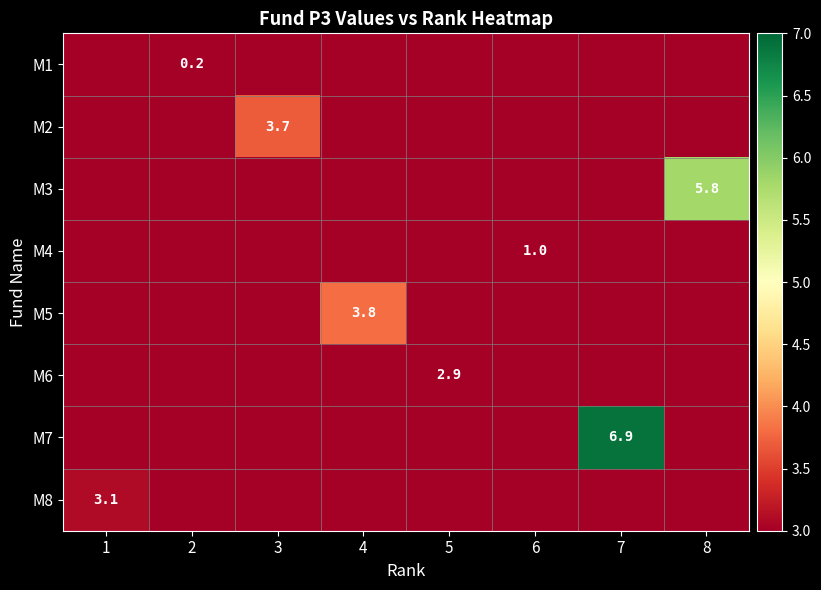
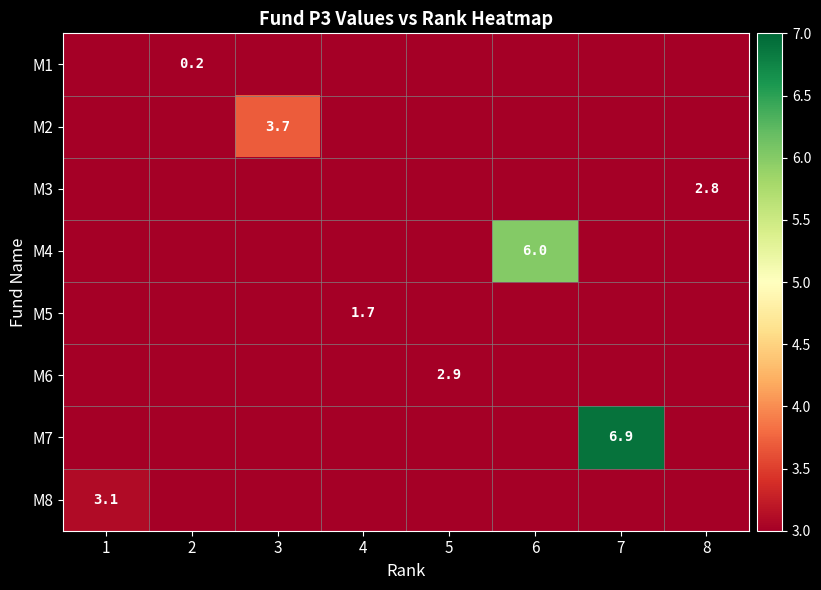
  {
    "M1": {
      "2": 0.2
    },
    "M2": {
      "3": 3.7
    },
    "M3": {
-     "8": 5.8
+     "8": 2.8
    },
    "M4": {
-     "6": 1.0
+     "6": 6.0
    },
    "M5": {
-     "4": 3.8
+     "4": 1.7
    },
    "M6": {
      "5": 2.9
    },
    "M7": {
      "7": 6.9
    },
    "M8": {
      "1": 3.1
    }
  }
